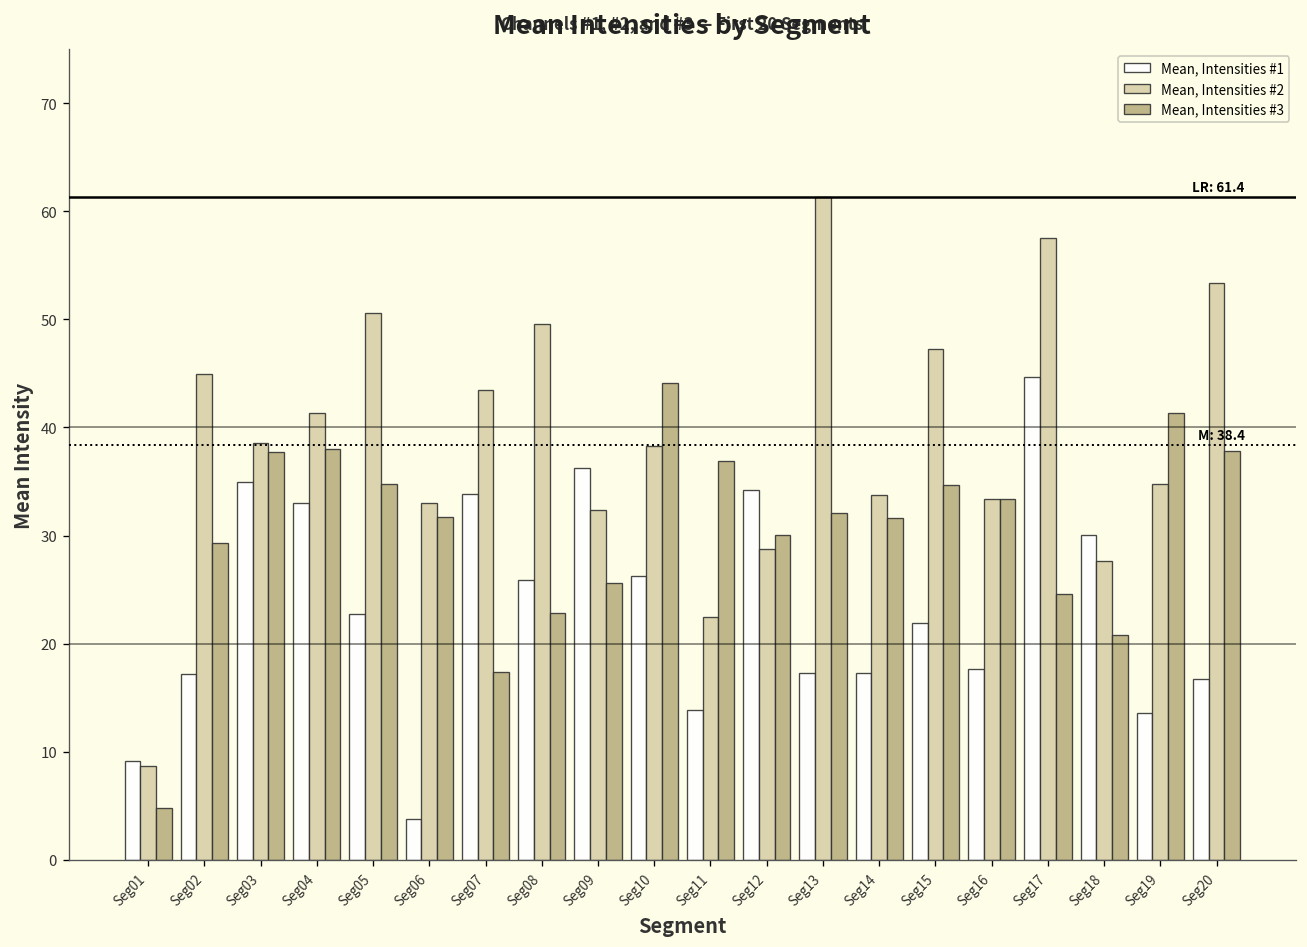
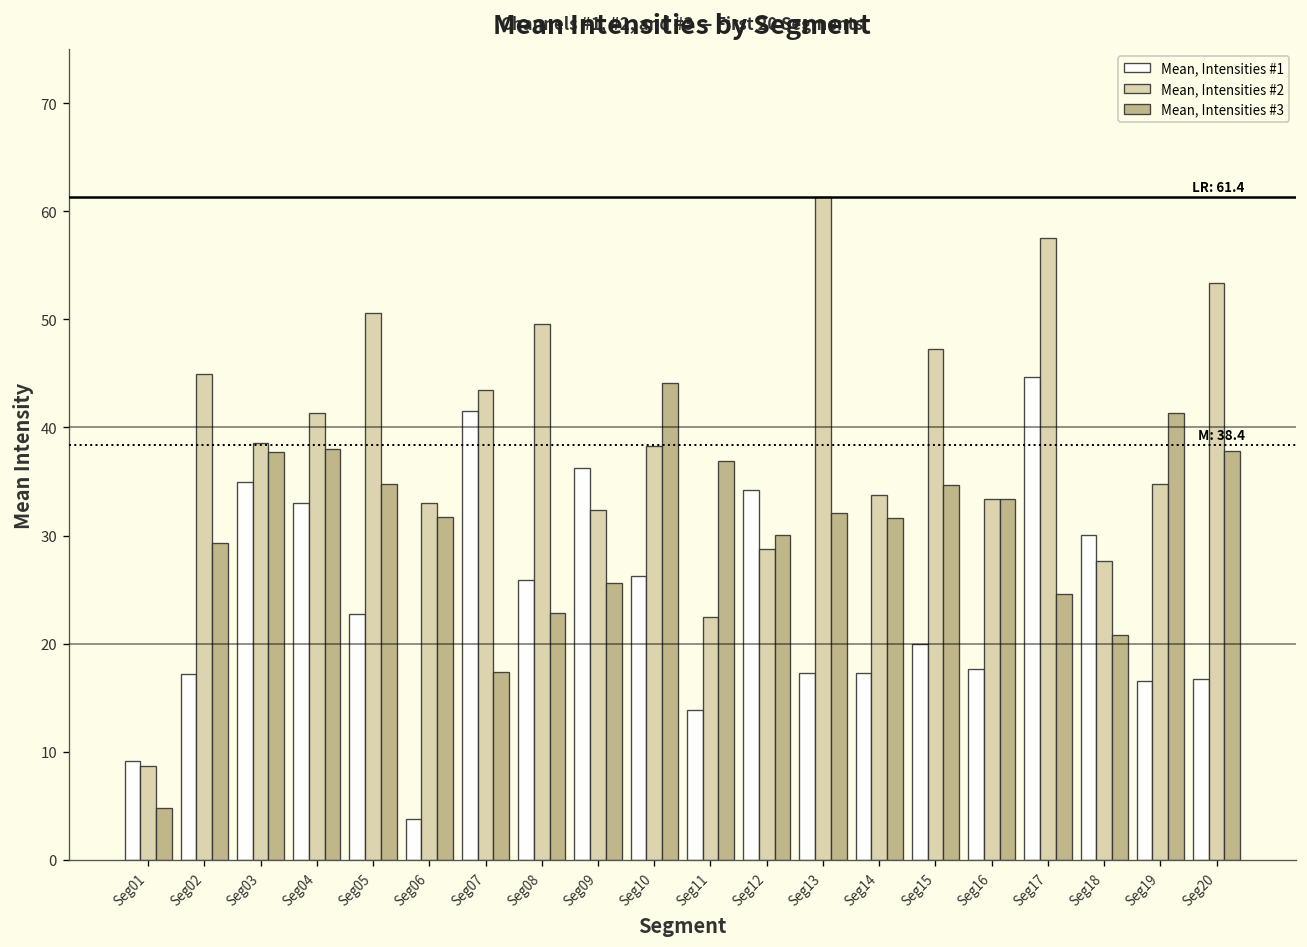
  {
    "Mean, Intensities #1": {
      "Seg01": 9,
      "Seg02": 17,
      "Seg03": 35,
      "Seg04": 33,
      "Seg05": 23,
      "Seg06": 4,
-     "Seg07": 34,
+     "Seg07": 42,
      "Seg08": 26,
      "Seg09": 36,
      "Seg10": 26,
      "Seg11": 14,
      "Seg12": 34,
      "Seg13": 17,
      "Seg14": 17,
-     "Seg15": 22,
+     "Seg15": 20,
      "Seg16": 18,
      "Seg17": 45,
      "Seg18": 30,
-     "Seg19": 14,
+     "Seg19": 17,
      "Seg20": 17
    },
    "Mean, Intensities #2": {
      "Seg01": 9,
      "Seg02": 45,
      "Seg03": 39,
      "Seg04": 41,
      "Seg05": 51,
      "Seg06": 33,
      "Seg07": 43,
      "Seg08": 50,
      "Seg09": 32,
      "Seg10": 38,
      "Seg11": 22,
      "Seg12": 29,
      "Seg13": 61,
      "Seg14": 34,
      "Seg15": 47,
      "Seg16": 33,
      "Seg17": 57,
      "Seg18": 28,
      "Seg19": 35
    },
    "Mean, Intensities #3": {
      "Seg01": 5,
      "Seg02": 29,
      "Seg03": 38,
      "Seg04": 38,
      "Seg05": 35,
      "Seg06": 32,
      "Seg07": 17,
      "Seg08": 23,
      "Seg09": 26,
      "Seg10": 44,
      "Seg11": 37,
      "Seg12": 30,
      "Seg13": 32,
      "Seg14": 32,
      "Seg15": 35,
      "Seg16": 33,
      "Seg17": 25,
      "Seg18": 21,
      "Seg19": 41,
      "Seg20": 38
    }
  }
